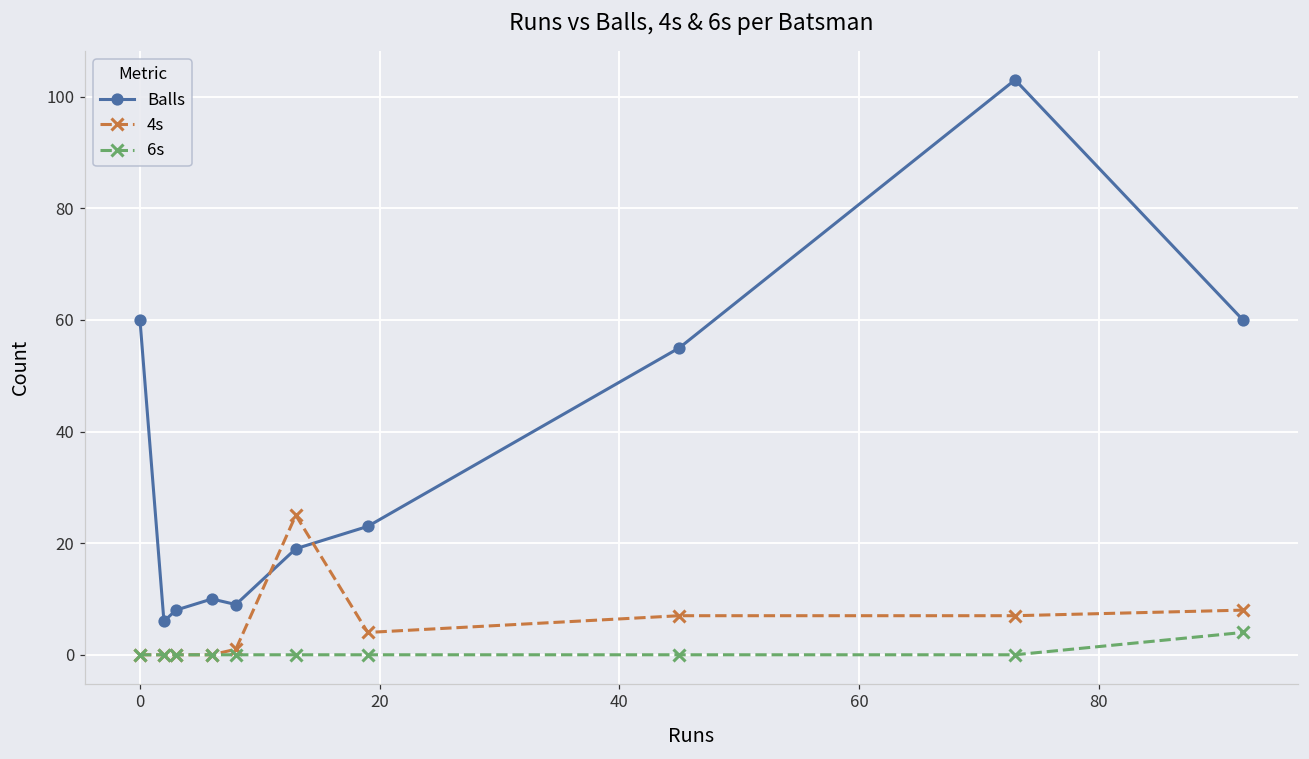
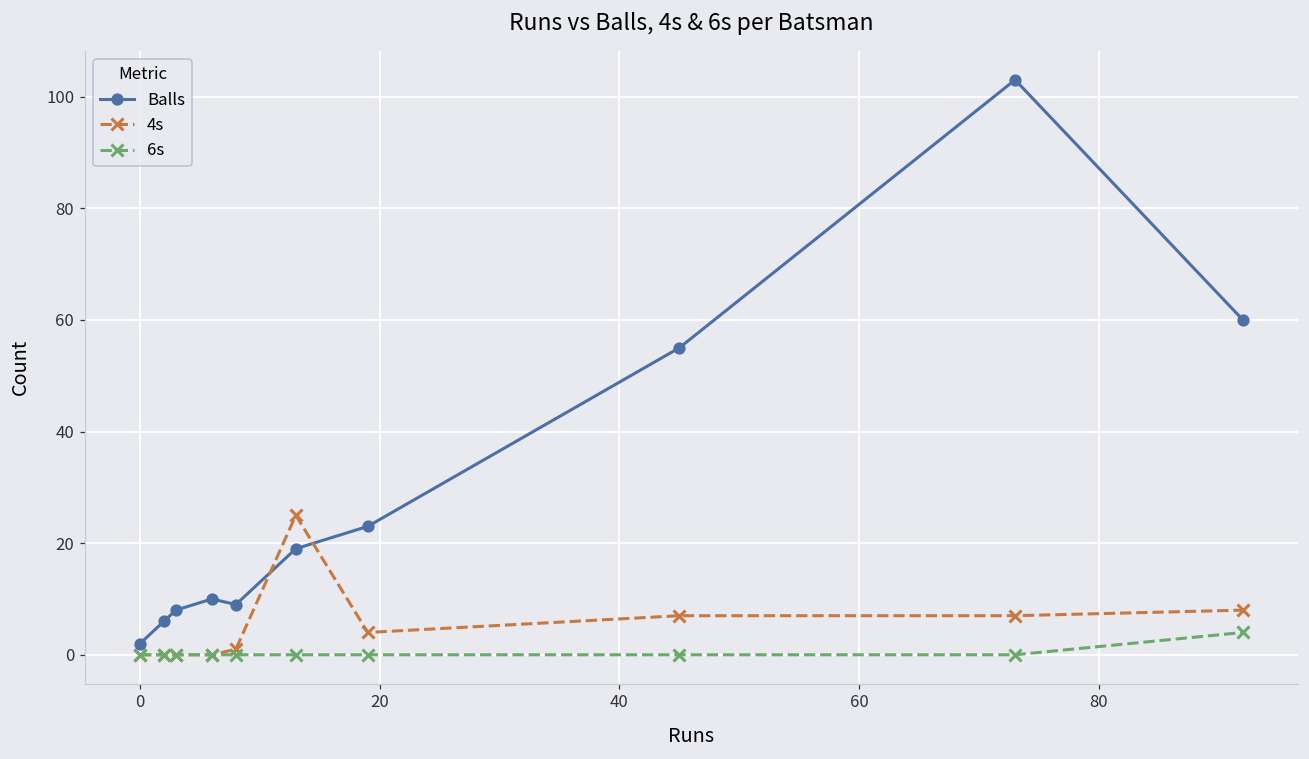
  {
    "Balls": {
-     "0": 60
+     "0": 2
    }
  }
